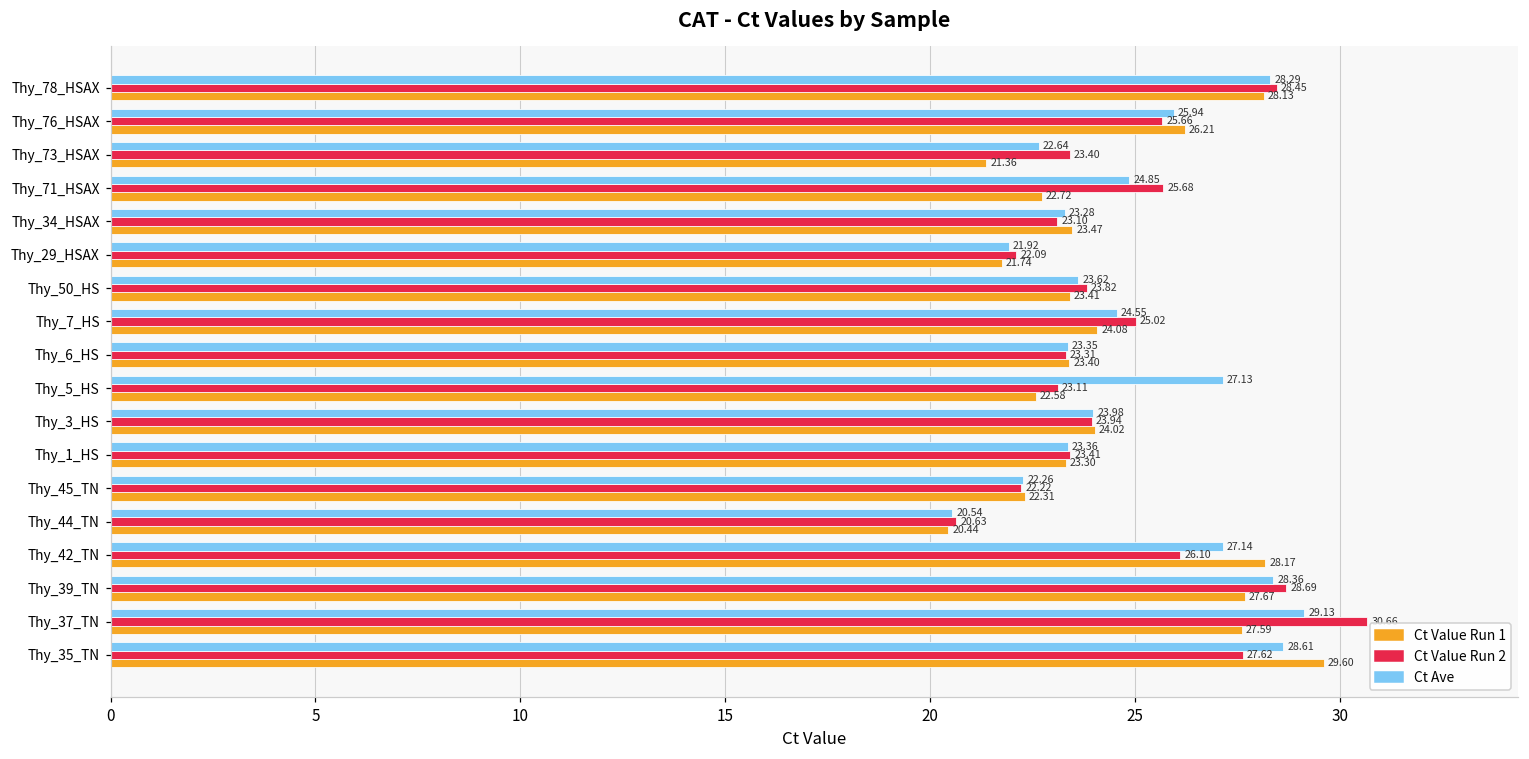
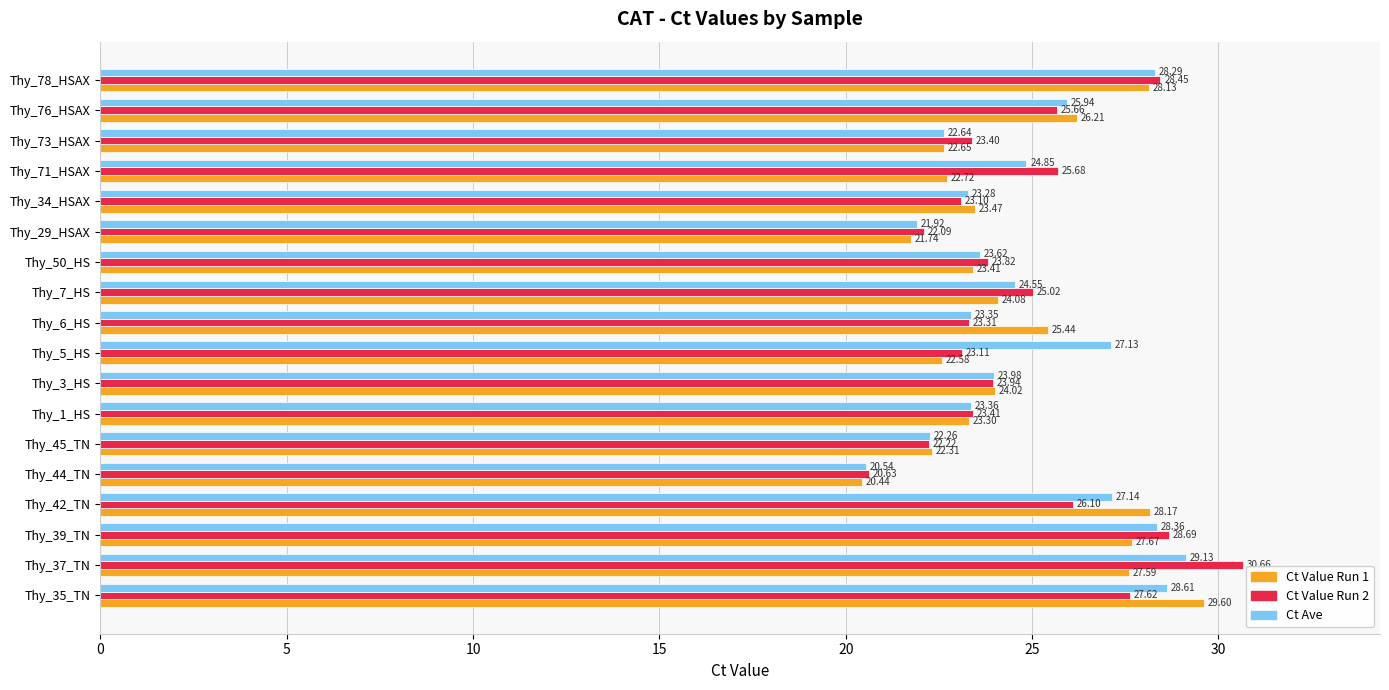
  {
    "Ct Value Run 1": {
      "Thy_78_HSAX": 28.13,
      "Thy_76_HSAX": 26.21,
-     "Thy_73_HSAX": 21.36,
+     "Thy_73_HSAX": 22.65,
      "Thy_71_HSAX": 22.72,
      "Thy_34_HSAX": 23.47,
      "Thy_29_HSAX": 21.74,
      "Thy_50_HS": 23.41,
      "Thy_7_HS": 24.08,
-     "Thy_6_HS": 23.40,
+     "Thy_6_HS": 25.44,
      "Thy_5_HS": 22.58,
      "Thy_42_TN": 28.17,
      "Thy_39_TN": 27.67,
      "Thy_37_TN": 27.59,
      "Thy_35_TN": 29.60
    },
    "Ct Value Run 2": {
      "Thy_76_HSAX": 25.66,
      "Thy_73_HSAX": 23.40,
      "Thy_71_HSAX": 25.68,
      "Thy_7_HS": 25.02,
      "Thy_5_HS": 23.11,
      "Thy_42_TN": 26.10,
      "Thy_39_TN": 28.69,
      "Thy_35_TN": 27.62
    },
    "Ct Ave": {
      "Thy_76_HSAX": 25.94,
      "Thy_73_HSAX": 22.64,
      "Thy_71_HSAX": 24.85,
      "Thy_7_HS": 24.55,
      "Thy_5_HS": 27.13,
      "Thy_42_TN": 27.14,
      "Thy_39_TN": 28.36,
      "Thy_37_TN": 29.13,
      "Thy_35_TN": 28.61
    }
  }
